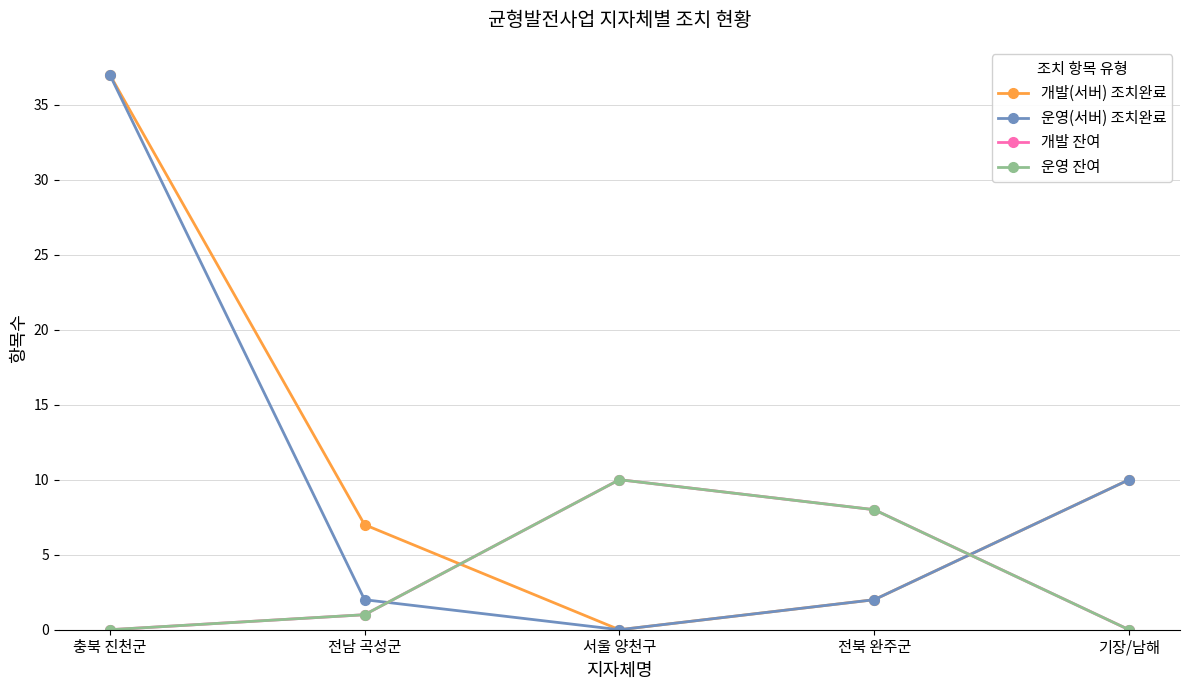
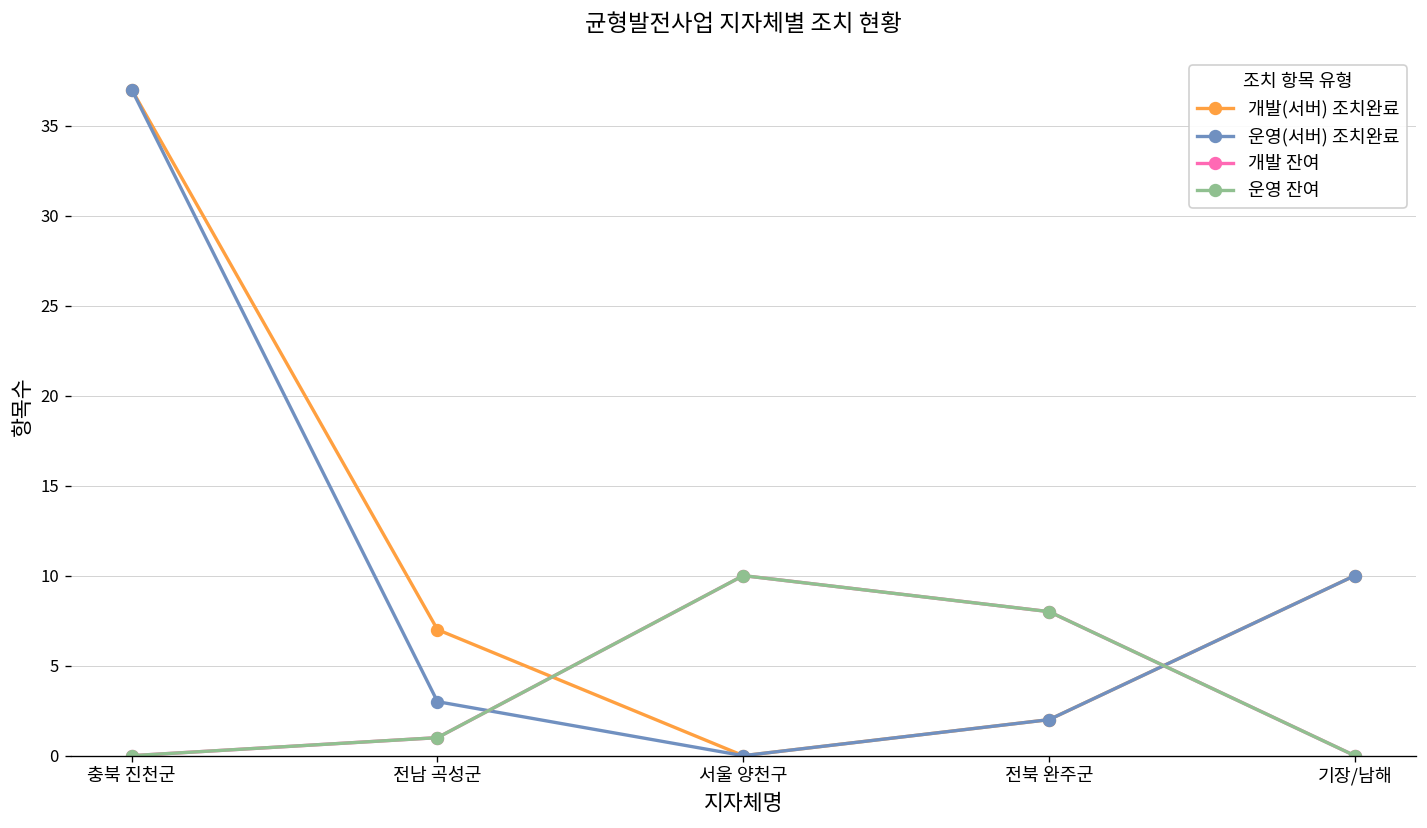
  {
    "개발(서버) 조치완료": {
      "전남 곡성군": 7
    },
    "운영(서버) 조치완료": {
-     "전남 곡성군": 2
+     "전남 곡성군": 3
    },
    "운영 잔여": {
      "충북 진천군": 0,
      "전남 곡성군": 1,
      "서울 양천구": 10,
      "전북 완주군": 8,
      "기장/남해": 0
    }
  }
